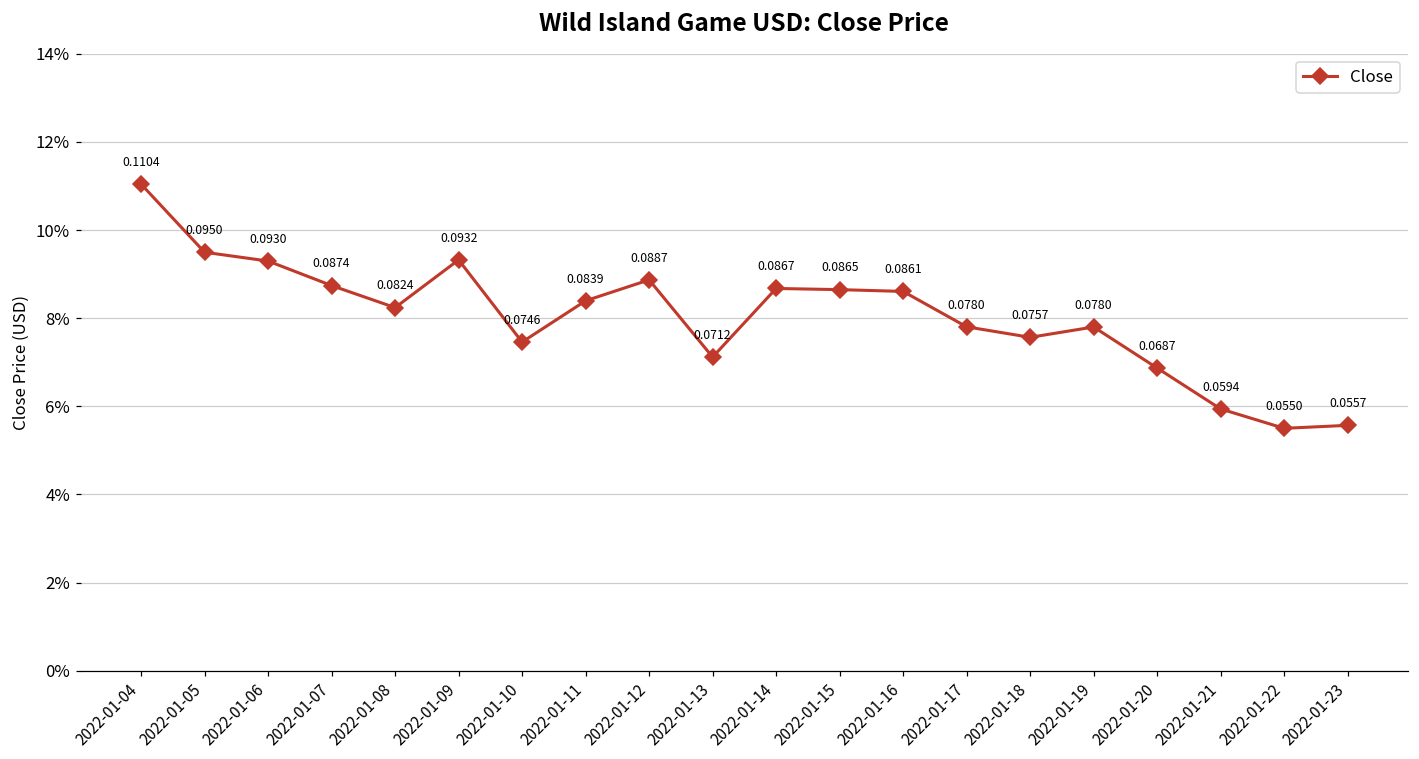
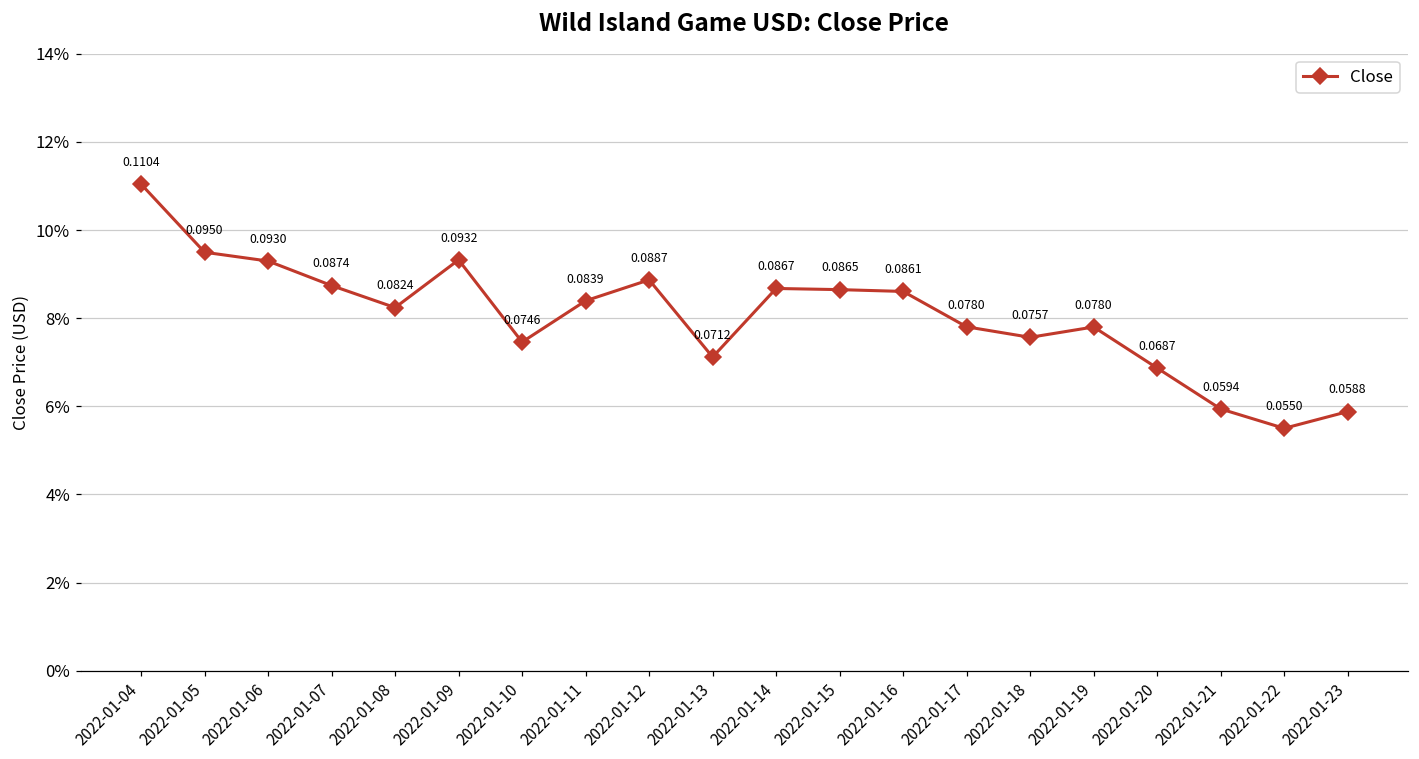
  {
    "2022-01-04": 0.1104,
    "2022-01-05": 0.0950,
    "2022-01-06": 0.0930,
    "2022-01-07": 0.0874,
    "2022-01-08": 0.0824,
    "2022-01-09": 0.0932,
    "2022-01-10": 0.0746,
    "2022-01-11": 0.0839,
    "2022-01-12": 0.0887,
    "2022-01-13": 0.0712,
    "2022-01-14": 0.0867,
    "2022-01-15": 0.0865,
    "2022-01-16": 0.0861,
    "2022-01-17": 0.0780,
    "2022-01-18": 0.0757,
    "2022-01-19": 0.0780,
    "2022-01-20": 0.0687,
    "2022-01-21": 0.0594,
    "2022-01-22": 0.0550,
-   "2022-01-23": 0.0557
+   "2022-01-23": 0.0588
  }
